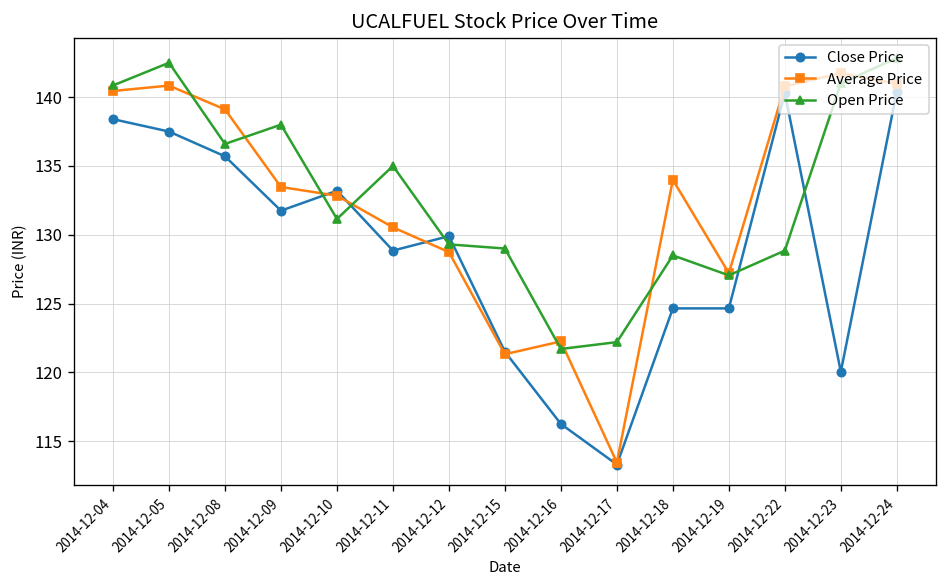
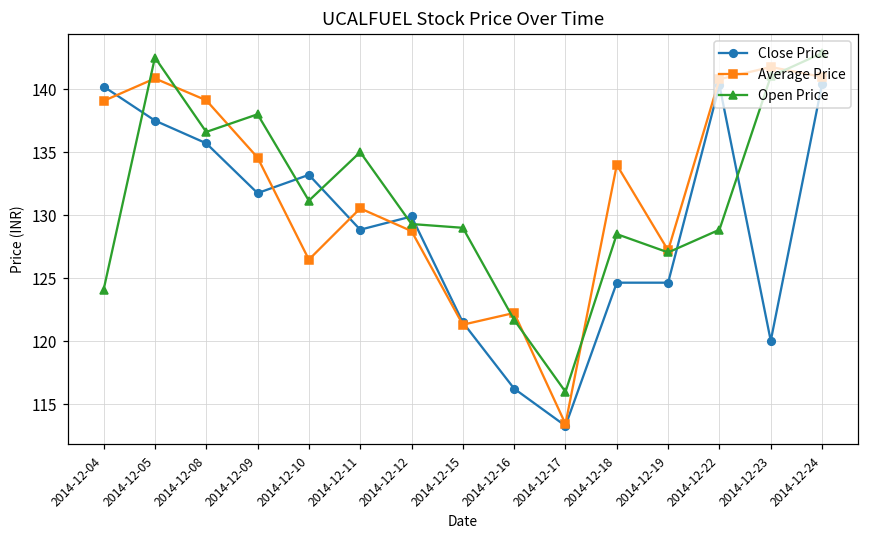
  {
    "Close Price": {
-     "2014-12-04": 138.4,
+     "2014-12-04": 140.2,
      "2014-12-05": 137.5,
      "2014-12-08": 135.7,
      "2014-12-09": 131.8,
      "2014-12-10": 133.2,
      "2014-12-11": 128.9,
      "2014-12-12": 129.9,
      "2014-12-16": 116.3,
      "2014-12-18": 124.7,
      "2014-12-19": 124.7,
      "2014-12-23": 120.0
    },
    "Average Price": {
-     "2014-12-04": 140.5,
+     "2014-12-04": 139.1,
      "2014-12-05": 140.8,
      "2014-12-08": 139.1,
-     "2014-12-09": 133.5,
-     "2014-12-10": 132.8,
+     "2014-12-09": 134.6,
+     "2014-12-10": 126.5,
      "2014-12-11": 130.5,
      "2014-12-12": 128.7,
      "2014-12-16": 122.3,
      "2014-12-18": 134.0
    },
    "Open Price": {
-     "2014-12-04": 140.9,
+     "2014-12-04": 124.1,
      "2014-12-05": 142.5,
      "2014-12-08": 136.6,
      "2014-12-09": 138.0,
      "2014-12-10": 131.2,
      "2014-12-11": 135.0,
      "2014-12-12": 129.3,
      "2014-12-15": 129.0,
      "2014-12-16": 121.7,
-     "2014-12-17": 122.2,
+     "2014-12-17": 116.0,
      "2014-12-18": 128.5,
      "2014-12-22": 128.9
    }
  }
